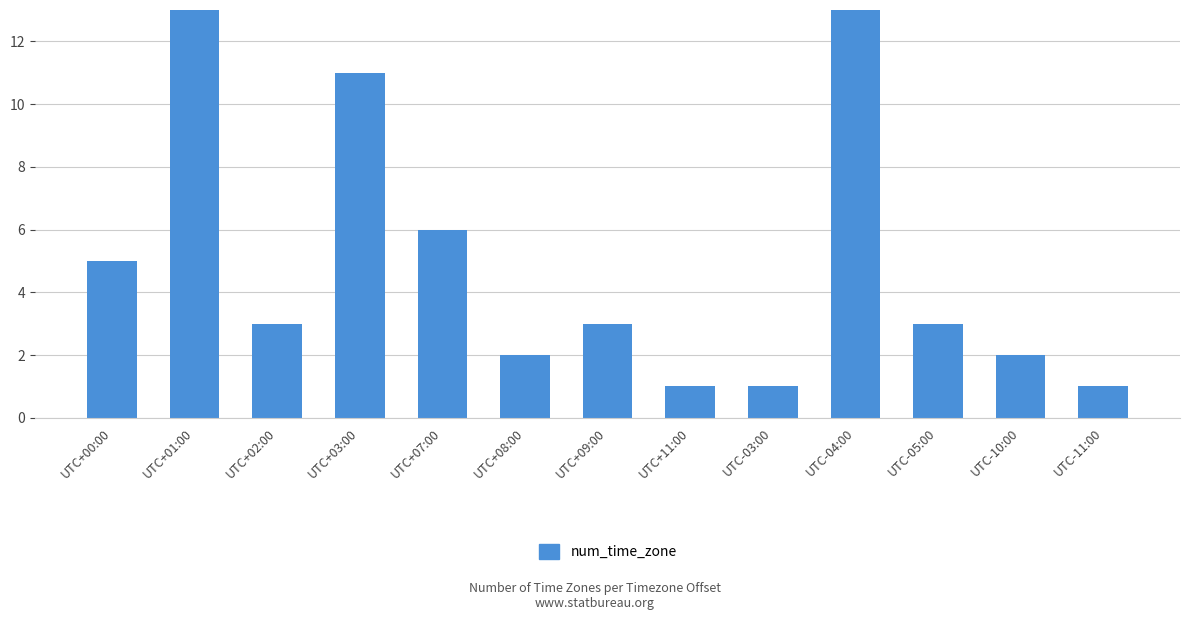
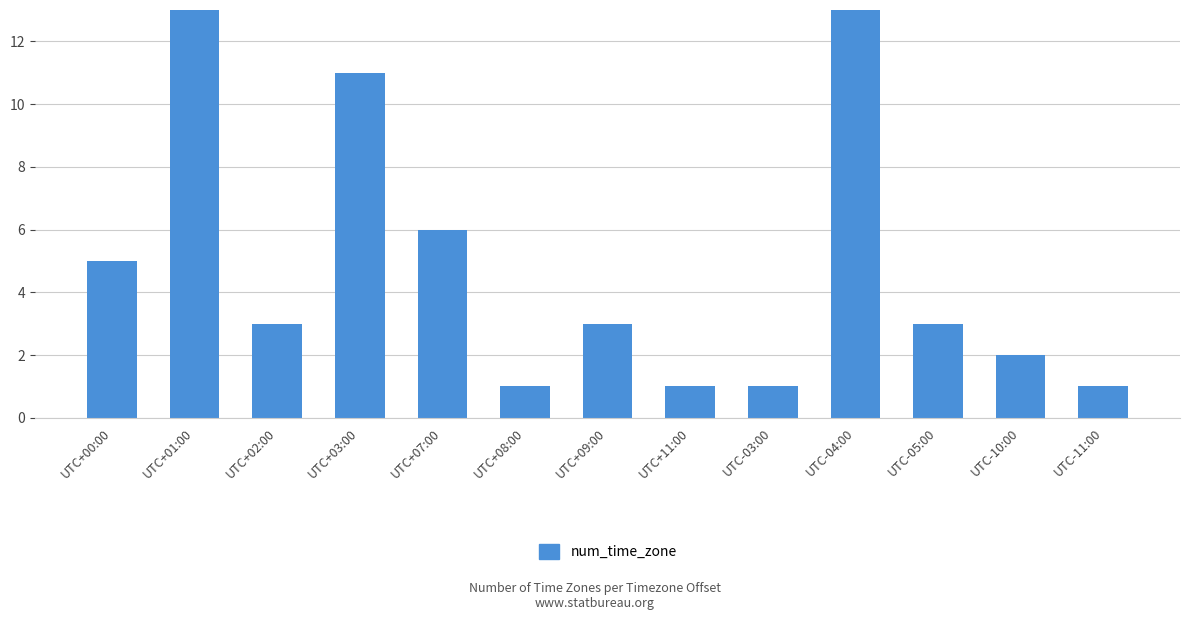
  {
    "UTC+00:00": 5,
    "UTC+01:00": 13,
    "UTC+02:00": 3,
    "UTC+03:00": 11,
    "UTC+07:00": 6,
-   "UTC+08:00": 2,
+   "UTC+08:00": 1,
    "UTC+09:00": 3,
    "UTC+11:00": 1,
    "UTC-03:00": 1,
    "UTC-04:00": 13,
    "UTC-05:00": 3,
    "UTC-10:00": 2,
    "UTC-11:00": 1
  }
